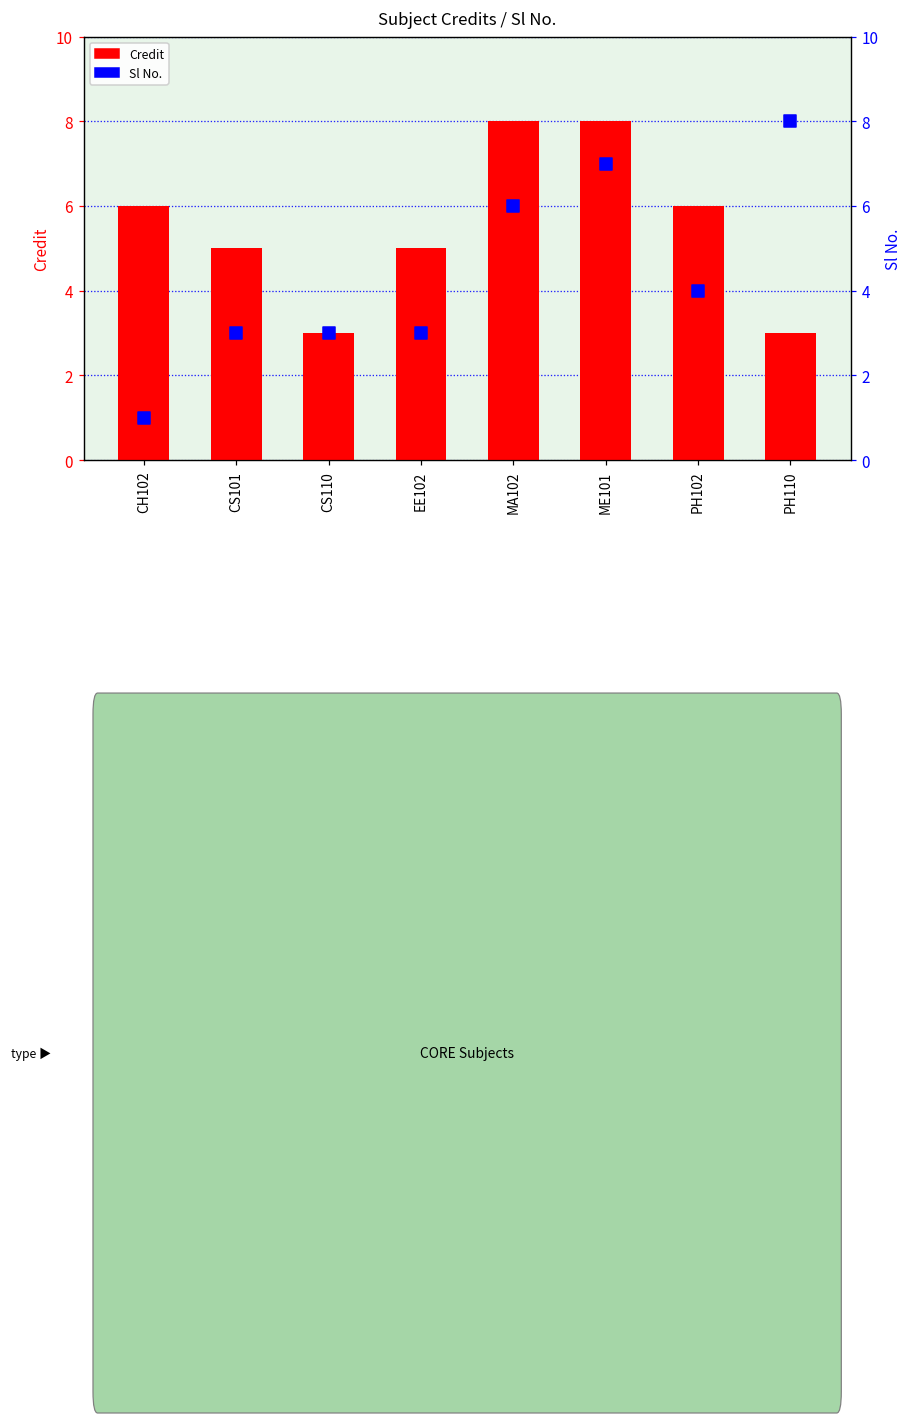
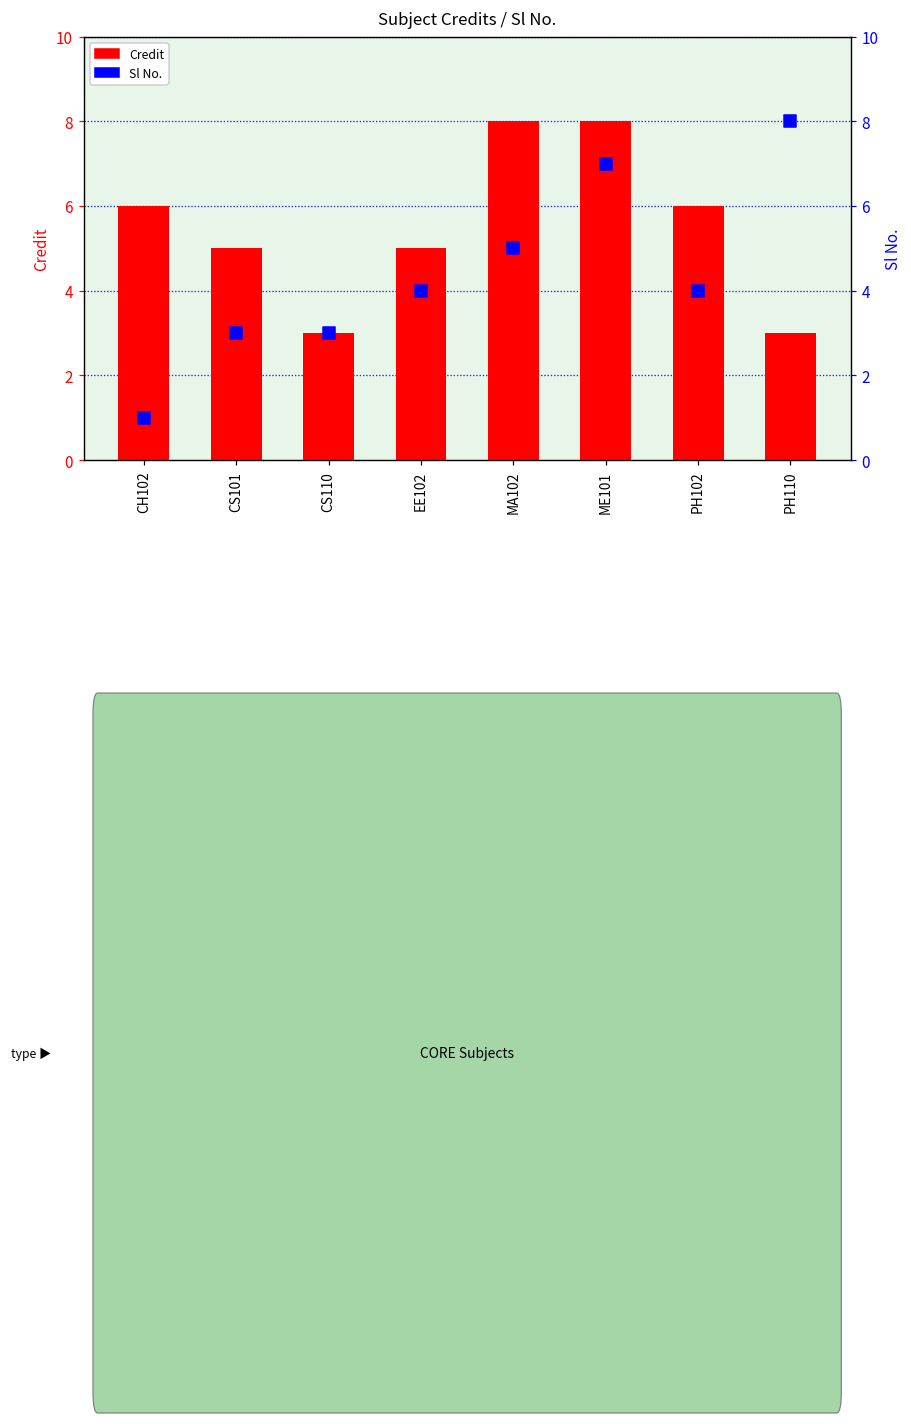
  {
    "Credit": {
      "CH102": 6.0,
      "CS101": 5.0,
      "CS110": 3.0,
      "EE102": 5.0,
      "MA102": 8.0,
      "ME101": 8.0,
      "PH102": 6.0,
      "PH110": 3.0
    },
    "Sl No.": {
-     "EE102": 3,
-     "MA102": 6
+     "EE102": 4,
+     "MA102": 5
    }
  }
